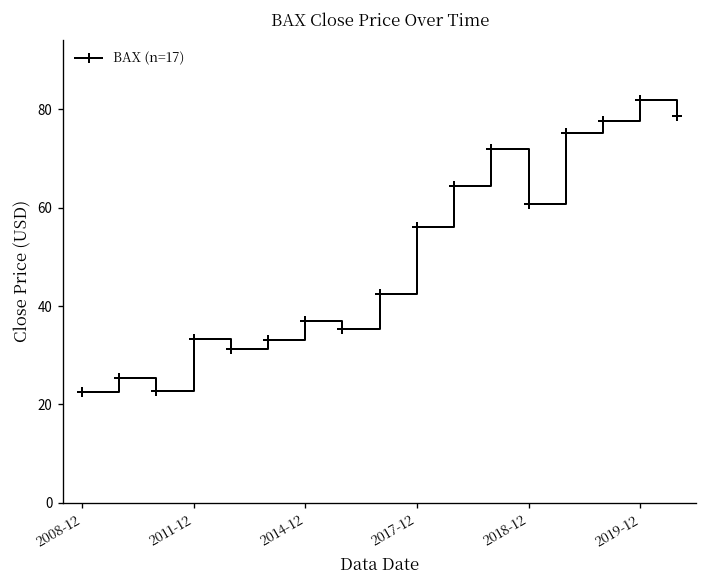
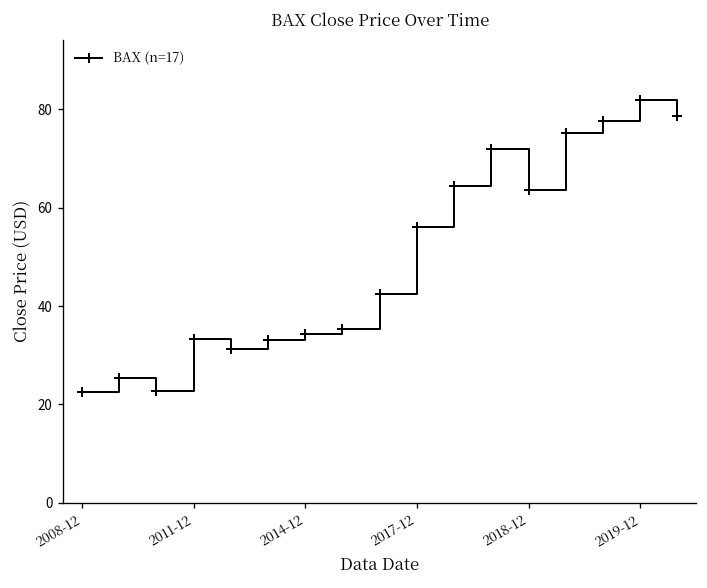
  {
    "2008-12": 23,
    "2011-12": 33,
-   "2014-12": 37,
+   "2014-12": 34,
    "2017-12": 56,
-   "2018-12": 61,
+   "2018-12": 64,
    "2019-12": 82
  }
